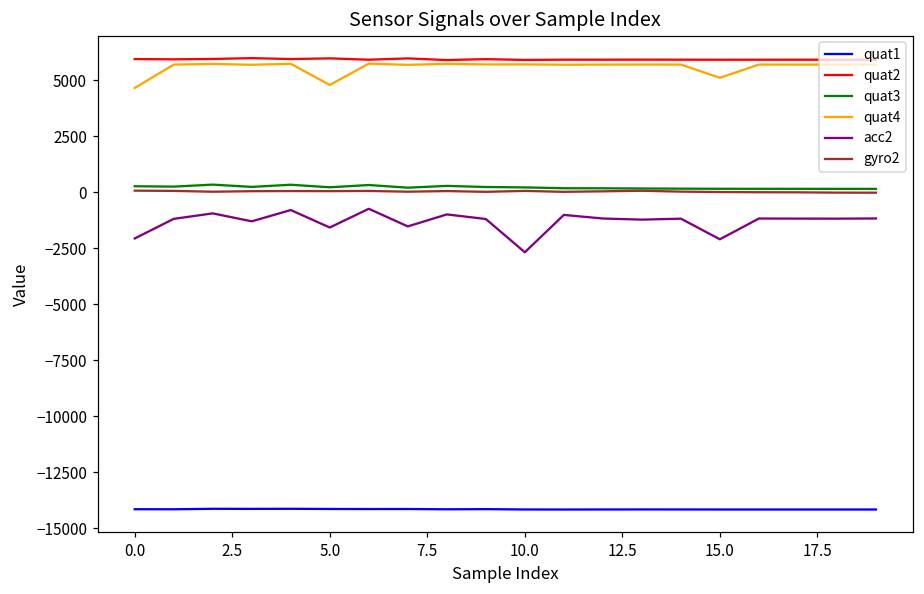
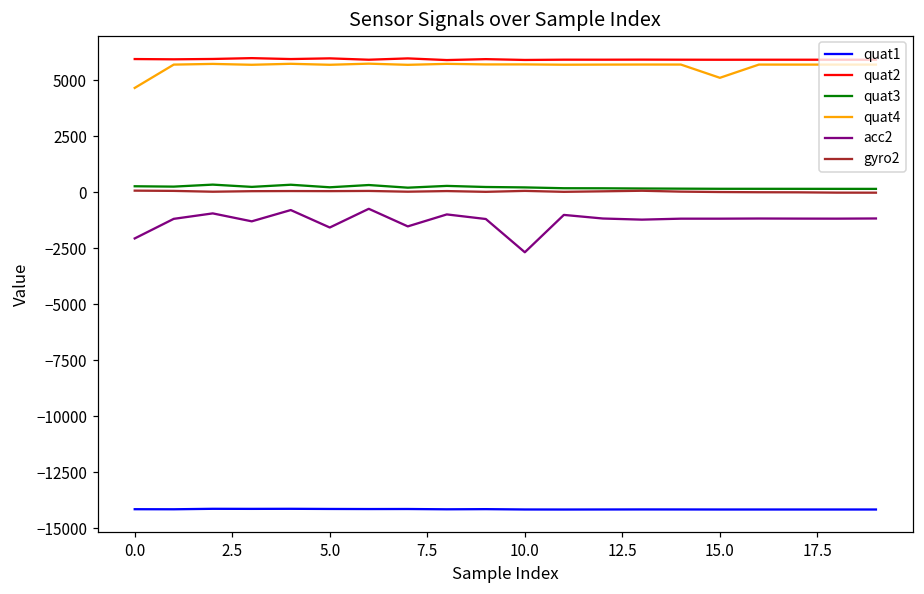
  {
    "quat1": {
      "0.0": -14200,
      "5.0": -14100,
      "10.0": -14200,
      "15.0": -14200
    },
    "quat2": {
      "0.0": 6000,
      "5.0": 6000,
      "10.0": 5900,
      "15.0": 5900
    },
    "quat3": {
      "0.0": 300,
      "5.0": 200,
      "10.0": 200,
      "15.0": 200
    },
    "quat4": {
      "0.0": 4700,
-     "5.0": 4800,
+     "5.0": 5700,
      "10.0": 5700,
      "15.0": 5100
    },
    "acc2": {
      "0.0": -2100,
      "5.0": -1600,
      "10.0": -2700,
-     "15.0": -2100
+     "15.0": -1200
    },
    "gyro2": {
      "0.0": 100,
      "5.0": 100,
      "10.0": 100,
      "15.0": 0
    }
  }
